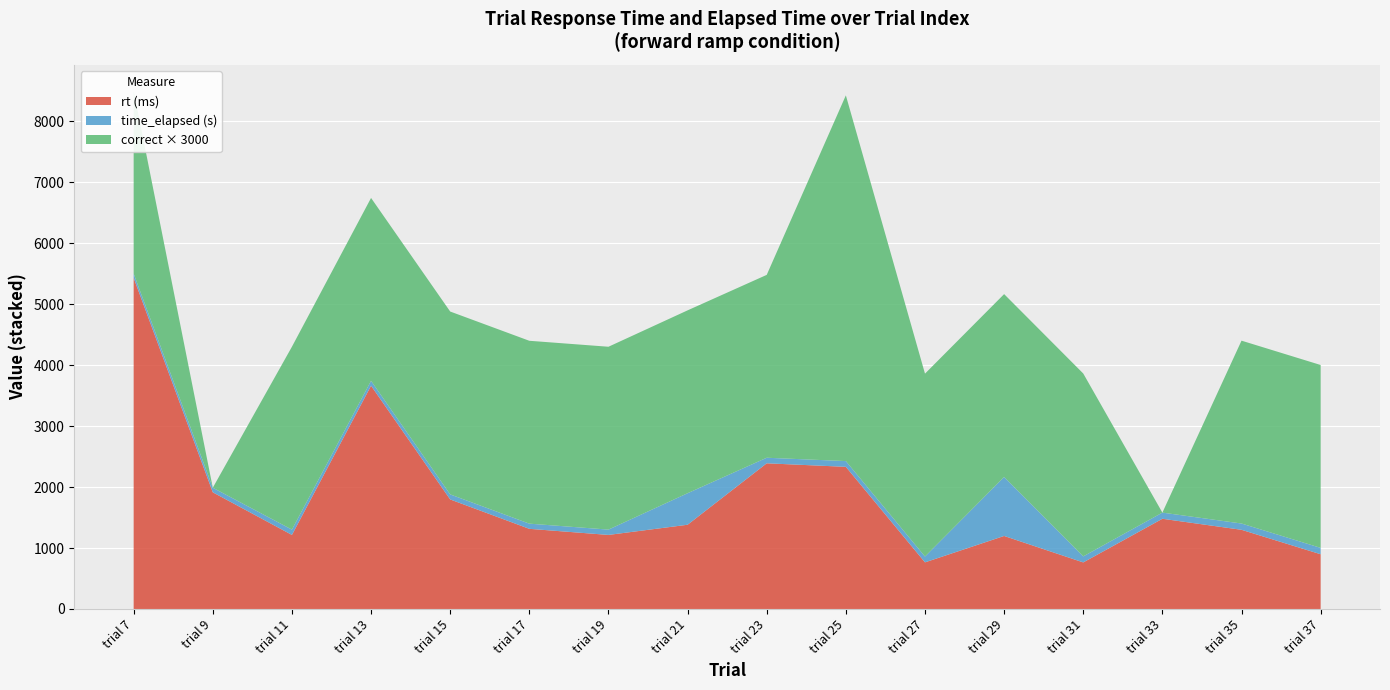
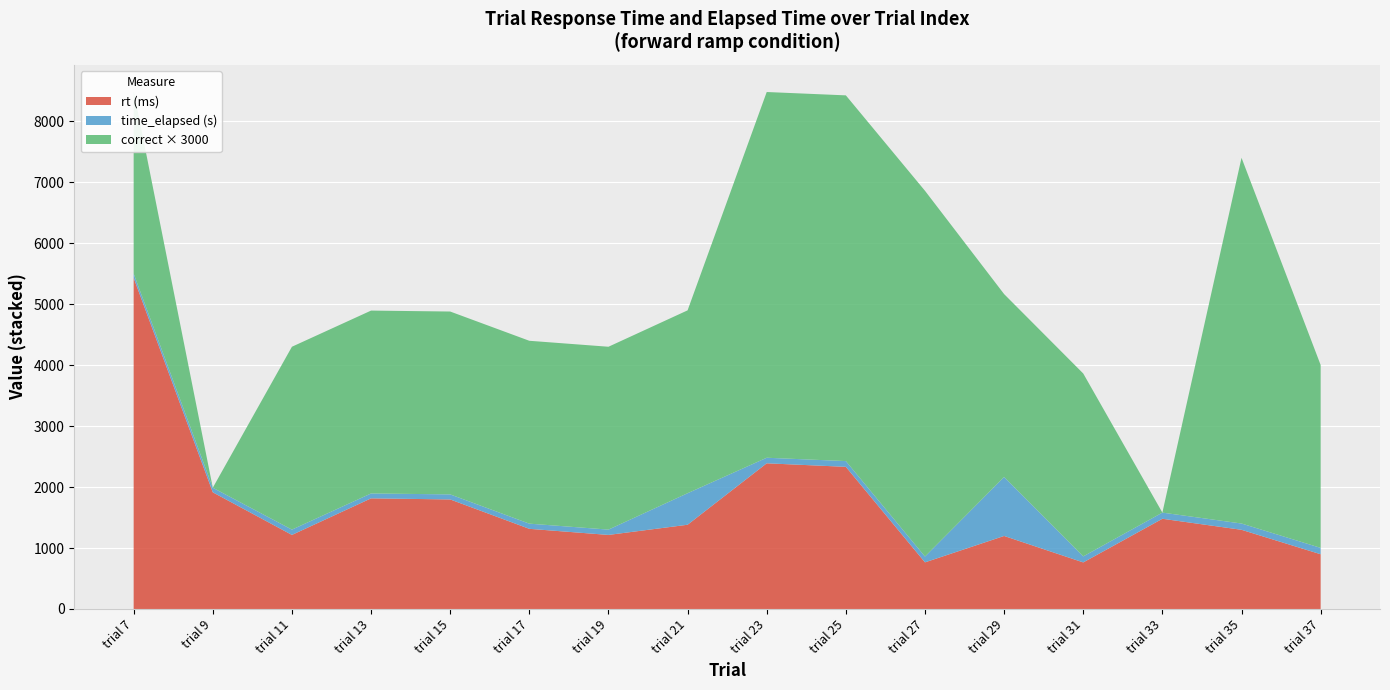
  {
    "rt (ms)": {
      "trial 7": 5400,
      "trial 9": 1900,
      "trial 11": 1200,
-     "trial 13": 3700,
+     "trial 13": 1800,
      "trial 15": 1800,
      "trial 17": 1300,
      "trial 19": 1200,
      "trial 21": 1400,
      "trial 23": 2400,
      "trial 25": 2300,
      "trial 27": 800,
      "trial 29": 1200,
      "trial 31": 800,
      "trial 33": 1500,
      "trial 35": 1300,
      "trial 37": 900
    },
    "time_elapsed (s)": {
      "trial 7": 100,
      "trial 11": 100,
      "trial 13": 100,
      "trial 15": 100,
      "trial 17": 100,
      "trial 19": 100,
      "trial 21": 500,
      "trial 23": 100,
      "trial 25": 100,
      "trial 27": 100,
      "trial 29": 1000,
      "trial 31": 100,
      "trial 35": 100,
      "trial 37": 100
    },
    "correct × 3000": {
      "trial 11": 3000,
      "trial 13": 3000,
      "trial 15": 3000,
      "trial 17": 3000,
      "trial 19": 3000,
      "trial 21": 3000,
-     "trial 23": 3000,
+     "trial 23": 6000,
      "trial 25": 6000,
-     "trial 27": 3000,
+     "trial 27": 6000,
      "trial 29": 3000,
      "trial 31": 3000,
-     "trial 35": 3000,
+     "trial 35": 6000,
      "trial 37": 3000
    }
  }
